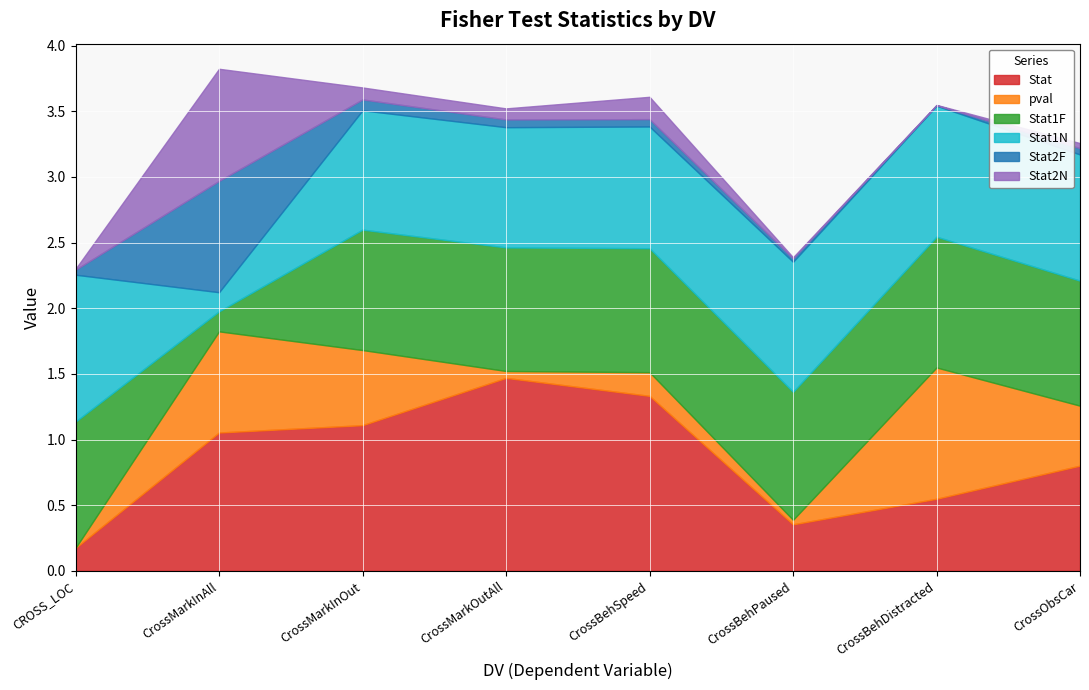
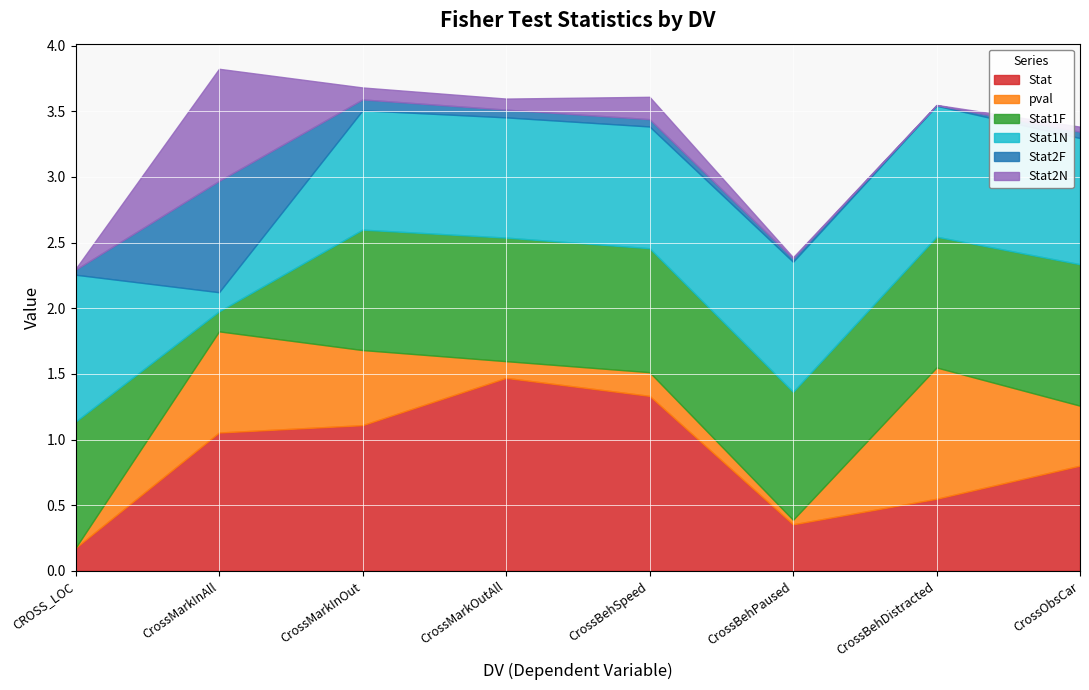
  {
    "Stat": {
      "CrossMarkInAll": 1.05,
      "CrossMarkInOut": 1.11,
      "CrossMarkOutAll": 1.47,
      "CrossBehSpeed": 1.33,
      "CrossBehPaused": 0.35,
      "CrossBehDistracted": 0.55,
      "CrossObsCar": 0.80
    },
    "pval": {
      "CrossMarkInAll": 0.77,
      "CrossMarkInOut": 0.57,
-     "CrossMarkOutAll": 0.05,
+     "CrossMarkOutAll": 0.13,
      "CrossBehSpeed": 0.18,
      "CrossBehPaused": 0.03,
      "CrossBehDistracted": 1.00,
      "CrossObsCar": 0.46
    },
    "Stat1F": {
      "CROSS_LOC": 0.96,
      "CrossMarkInAll": 0.15,
      "CrossMarkInOut": 0.92,
      "CrossMarkOutAll": 0.94,
      "CrossBehSpeed": 0.94,
      "CrossBehPaused": 0.97,
      "CrossBehDistracted": 1.00,
-     "CrossObsCar": 0.95
+     "CrossObsCar": 1.08
    },
    "Stat1N": {
      "CROSS_LOC": 1.12,
      "CrossMarkInAll": 0.15,
      "CrossMarkInOut": 0.91,
      "CrossMarkOutAll": 0.92,
      "CrossBehSpeed": 0.93,
      "CrossBehPaused": 0.99,
      "CrossObsCar": 0.96
    },
    "Stat2F": {
      "CrossMarkInAll": 0.85,
      "CrossMarkInOut": 0.08,
      "CrossMarkOutAll": 0.06,
      "CrossBehSpeed": 0.06,
      "CrossObsCar": 0.05
    },
    "Stat2N": {
      "CrossMarkInAll": 0.85,
      "CrossMarkInOut": 0.09,
      "CrossMarkOutAll": 0.08,
      "CrossBehSpeed": 0.17,
      "CrossObsCar": 0.04
    }
  }
